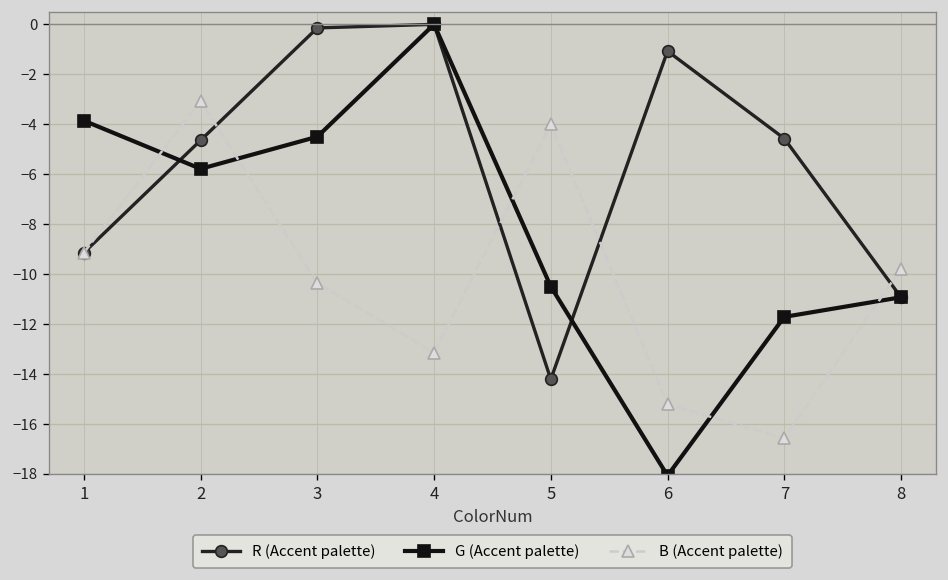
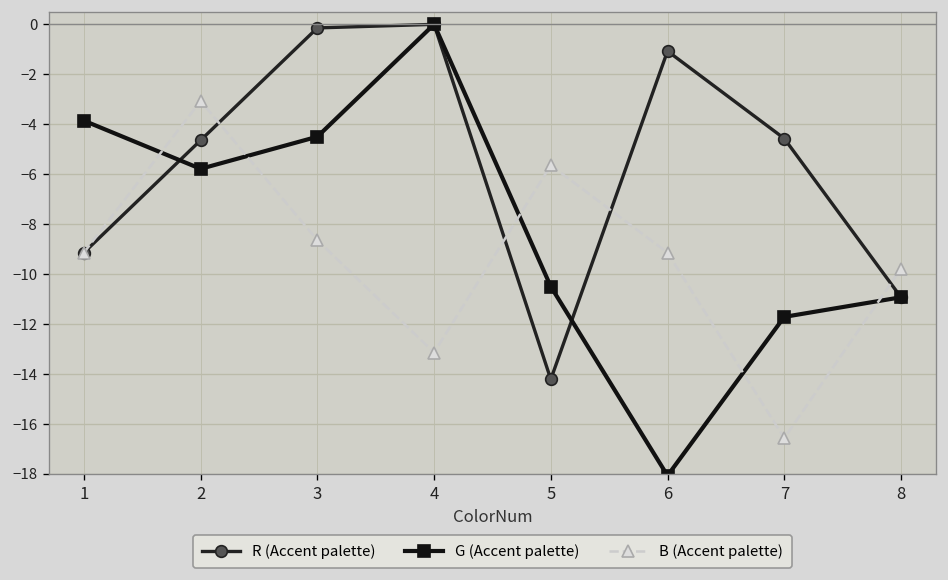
  {
    "B (Accent palette)": {
      "2": -3.1,
-     "3": -10.4,
+     "3": -8.6,
      "4": -13.1,
-     "5": -4.0,
-     "6": -15.2,
+     "5": -5.6,
+     "6": -9.1,
      "7": -16.6,
      "8": -9.8
    }
  }
